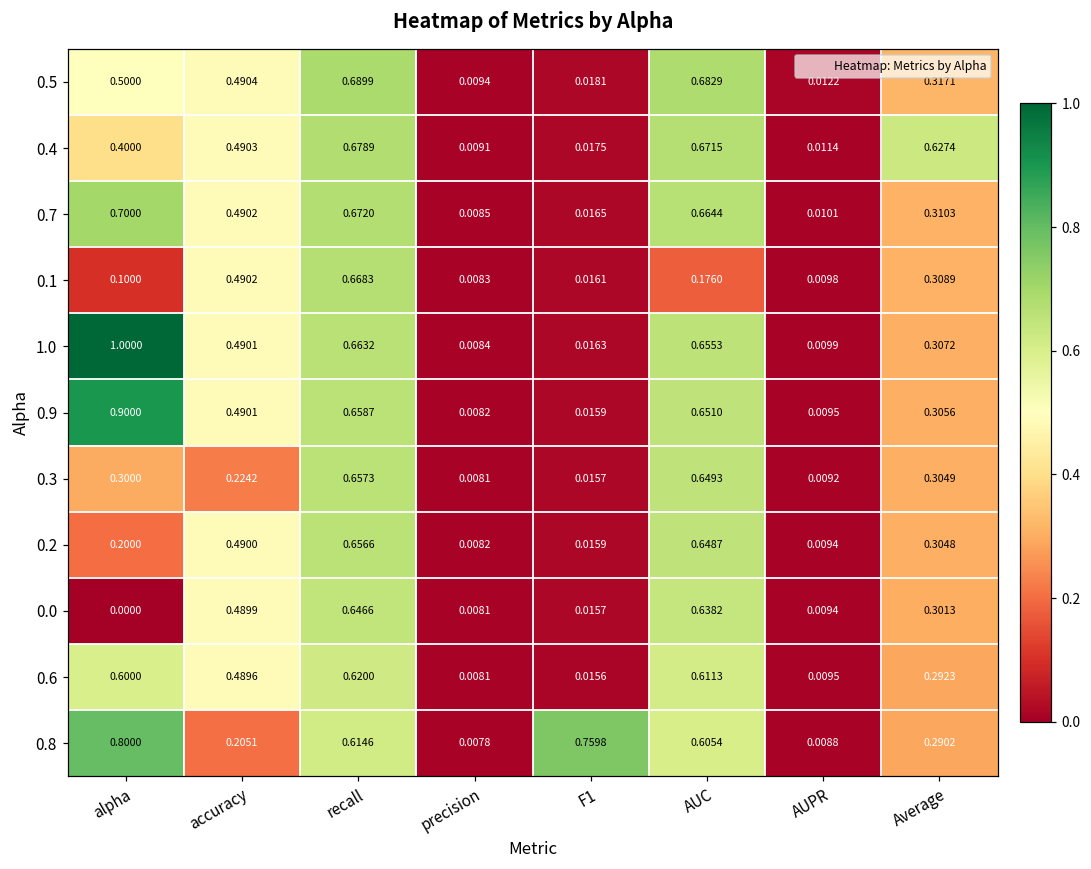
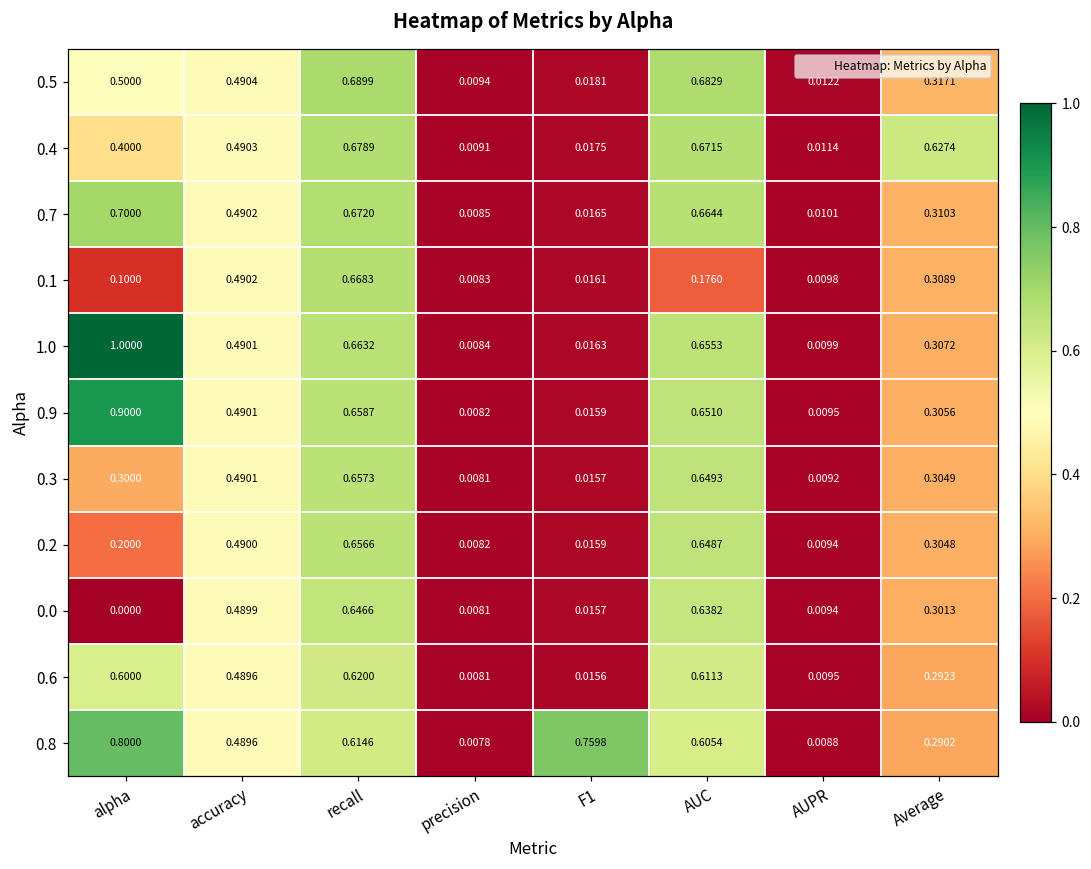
  {
    "0.5": {
      "alpha": 0.5000,
      "accuracy": 0.4904,
      "recall": 0.6899,
      "precision": 0.0094,
      "F1": 0.0181,
      "AUC": 0.6829,
      "AUPR": 0.0122,
      "Average": 0.3171
    },
    "0.4": {
      "alpha": 0.4000,
      "accuracy": 0.4903,
      "recall": 0.6789,
      "precision": 0.0091,
      "F1": 0.0175,
      "AUC": 0.6715,
      "AUPR": 0.0114,
      "Average": 0.6274
    },
    "0.7": {
      "alpha": 0.7000,
      "accuracy": 0.4902,
      "recall": 0.6720,
      "precision": 0.0085,
      "F1": 0.0165,
      "AUC": 0.6644,
      "AUPR": 0.0101,
      "Average": 0.3103
    },
    "0.1": {
      "alpha": 0.1000,
      "accuracy": 0.4902,
      "recall": 0.6683,
      "precision": 0.0083,
      "F1": 0.0161,
      "AUC": 0.1760,
      "AUPR": 0.0098,
      "Average": 0.3089
    },
    "1.0": {
      "alpha": 1.0000,
      "accuracy": 0.4901,
      "recall": 0.6632,
      "precision": 0.0084,
      "F1": 0.0163,
      "AUC": 0.6553,
      "AUPR": 0.0099,
      "Average": 0.3072
    },
    "0.9": {
      "alpha": 0.9000,
      "accuracy": 0.4901,
      "recall": 0.6587,
      "precision": 0.0082,
      "F1": 0.0159,
      "AUC": 0.6510,
      "AUPR": 0.0095,
      "Average": 0.3056
    },
    "0.3": {
      "alpha": 0.3000,
-     "accuracy": 0.2242,
+     "accuracy": 0.4901,
      "recall": 0.6573,
      "precision": 0.0081,
      "F1": 0.0157,
      "AUC": 0.6493,
      "AUPR": 0.0092,
      "Average": 0.3049
    },
    "0.2": {
      "alpha": 0.2000,
      "accuracy": 0.4900,
      "recall": 0.6566,
      "precision": 0.0082,
      "F1": 0.0159,
      "AUC": 0.6487,
      "AUPR": 0.0094,
      "Average": 0.3048
    },
    "0.0": {
      "alpha": 0.0000,
      "accuracy": 0.4899,
      "recall": 0.6466,
      "precision": 0.0081,
      "F1": 0.0157,
      "AUC": 0.6382,
      "AUPR": 0.0094,
      "Average": 0.3013
    },
    "0.6": {
      "alpha": 0.6000,
      "accuracy": 0.4896,
      "recall": 0.6200,
      "precision": 0.0081,
      "F1": 0.0156,
      "AUC": 0.6113,
      "AUPR": 0.0095,
      "Average": 0.2923
    },
    "0.8": {
      "alpha": 0.8000,
-     "accuracy": 0.2051,
+     "accuracy": 0.4896,
      "recall": 0.6146,
      "precision": 0.0078,
      "F1": 0.7598,
      "AUC": 0.6054,
      "AUPR": 0.0088,
      "Average": 0.2902
    }
  }
